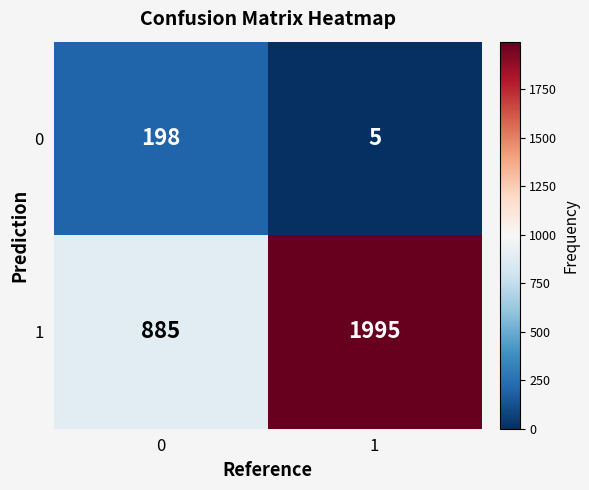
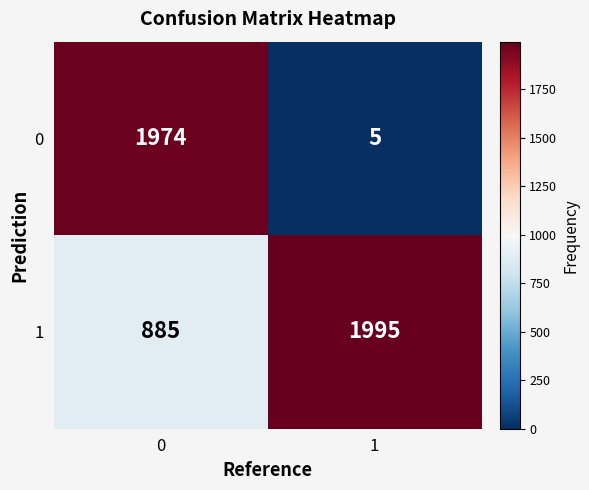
  {
    "0": {
-     "0": 198,
+     "0": 1974,
      "1": 5
    },
    "1": {
      "0": 885,
      "1": 1995
    }
  }
